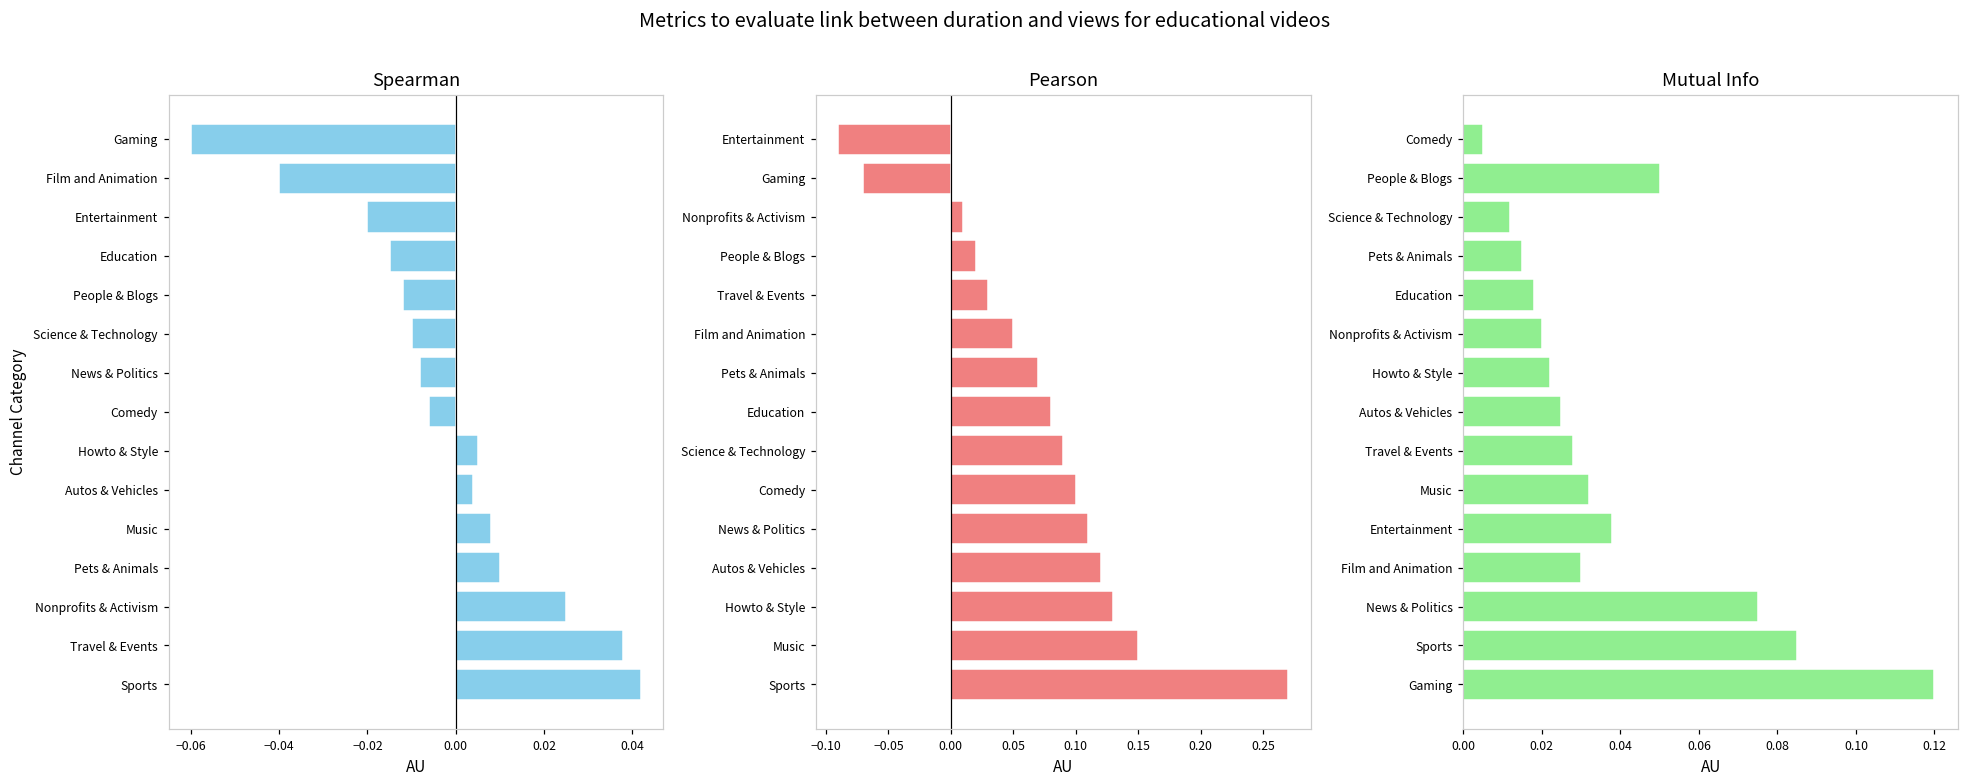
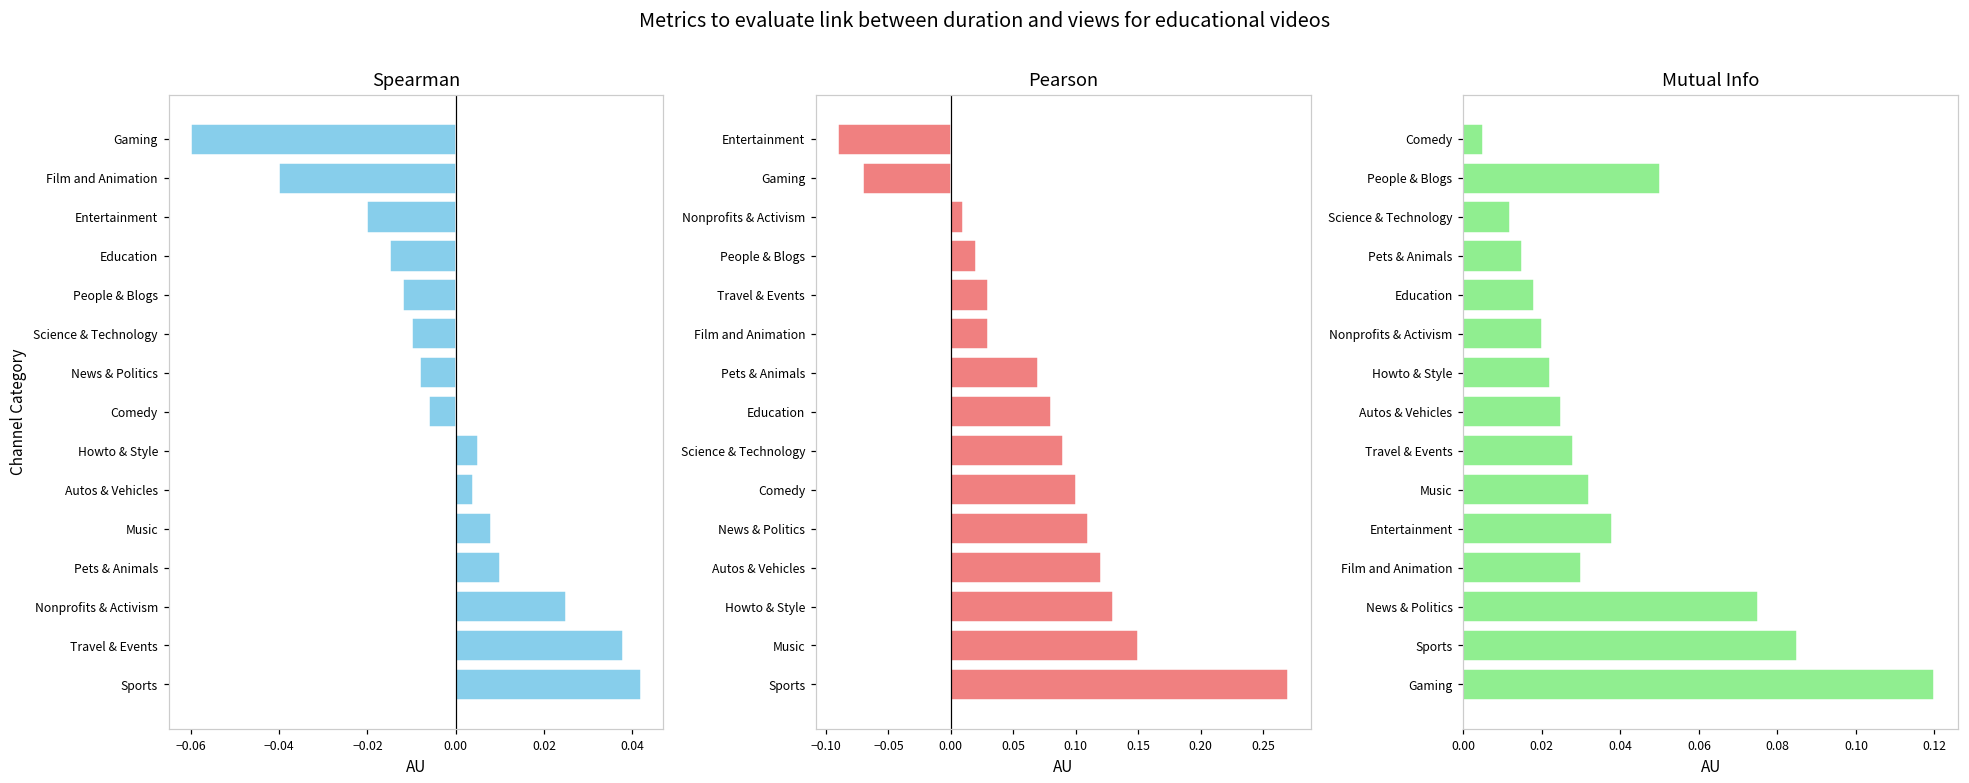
  {
    "Spearman": {
      "Gaming": -0.060,
      "Film and Animation": -0.040,
      "Entertainment": -0.020,
      "Education": -0.015,
      "People & Blogs": -0.012,
      "Science & Technology": -0.010,
      "News & Politics": -0.008,
      "Comedy": -0.006,
      "Howto & Style": 0.005,
      "Autos & Vehicles": 0.004,
      "Music": 0.008,
      "Pets & Animals": 0.010,
      "Nonprofits & Activism": 0.025,
      "Travel & Events": 0.038,
      "Sports": 0.042
    },
    "Pearson": {
      "Entertainment": -0.09,
      "Gaming": -0.07,
      "Nonprofits & Activism": 0.01,
      "People & Blogs": 0.02,
      "Travel & Events": 0.03,
-     "Film and Animation": 0.05,
+     "Film and Animation": 0.03,
      "Pets & Animals": 0.07,
      "Education": 0.08,
      "Science & Technology": 0.09,
      "Comedy": 0.10,
      "News & Politics": 0.11,
      "Autos & Vehicles": 0.12,
      "Howto & Style": 0.13,
      "Music": 0.15,
      "Sports": 0.27
    },
    "Mutual Info": {
      "Comedy": 0.005,
      "People & Blogs": 0.050,
      "Science & Technology": 0.012,
      "Pets & Animals": 0.015,
      "Education": 0.018,
      "Nonprofits & Activism": 0.020,
      "Howto & Style": 0.022,
      "Autos & Vehicles": 0.025,
      "Travel & Events": 0.028,
      "Music": 0.032,
      "Entertainment": 0.038,
      "Film and Animation": 0.030,
      "News & Politics": 0.075,
      "Sports": 0.085,
      "Gaming": 0.120
    }
  }
